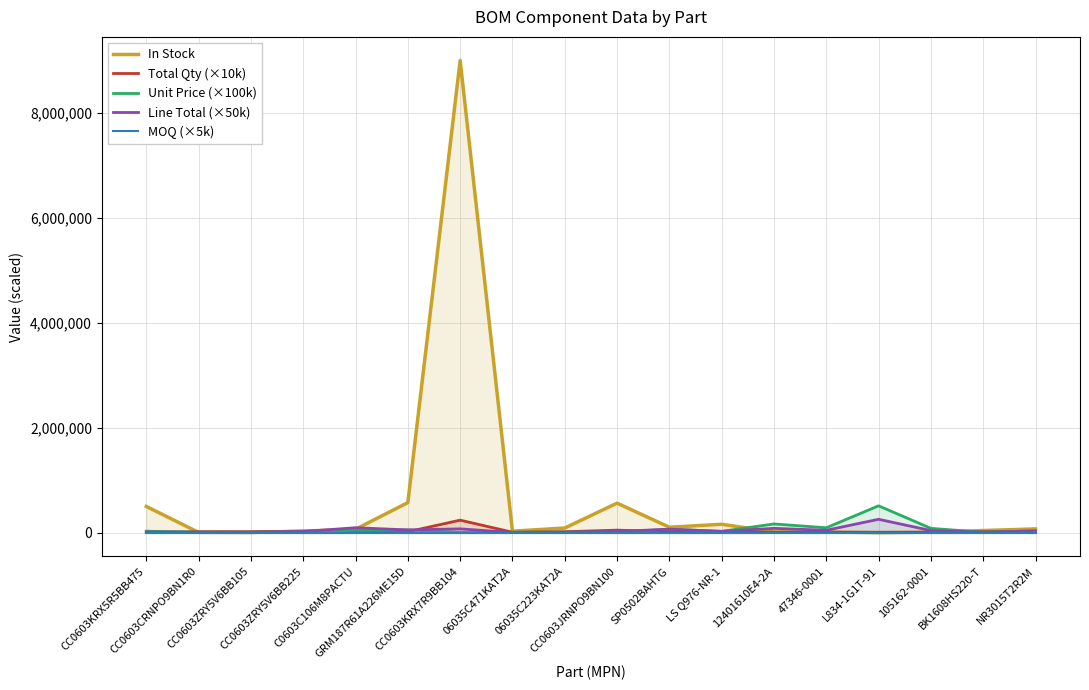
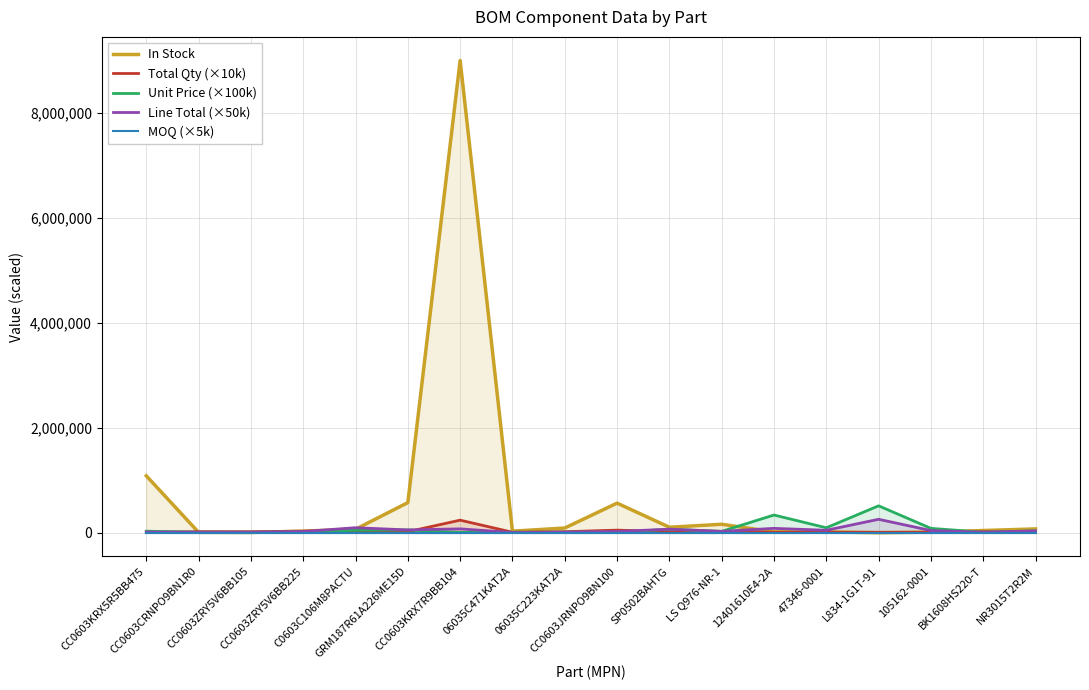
  {
    "In Stock": {
-     "CC0603KRX5R5BB475": "500,000",
+     "CC0603KRX5R5BB475": "1,100,000",
      "GRM187R61A226ME15D": "600,000",
      "CC0603KRX7R9BB104": "9,000,000",
      "06035C223KAT2A": "100,000",
      "CC0603JRNPO9BN100": "600,000",
      "LS Q976-NR-1": "200,000"
    },
    "Total Qty (×10k)": {
      "CC0603KRX7R9BB104": "200,000"
    },
    "Unit Price (×100k)": {
-     "12401610E4-2A": "200,000",
+     "12401610E4-2A": "300,000",
      "L834-1G1T-91": "500,000"
    },
    "Line Total (×50k)": {
      "CC0603KRX7R9BB104": "100,000",
      "12401610E4-2A": "100,000",
      "L834-1G1T-91": "300,000"
    }
  }
